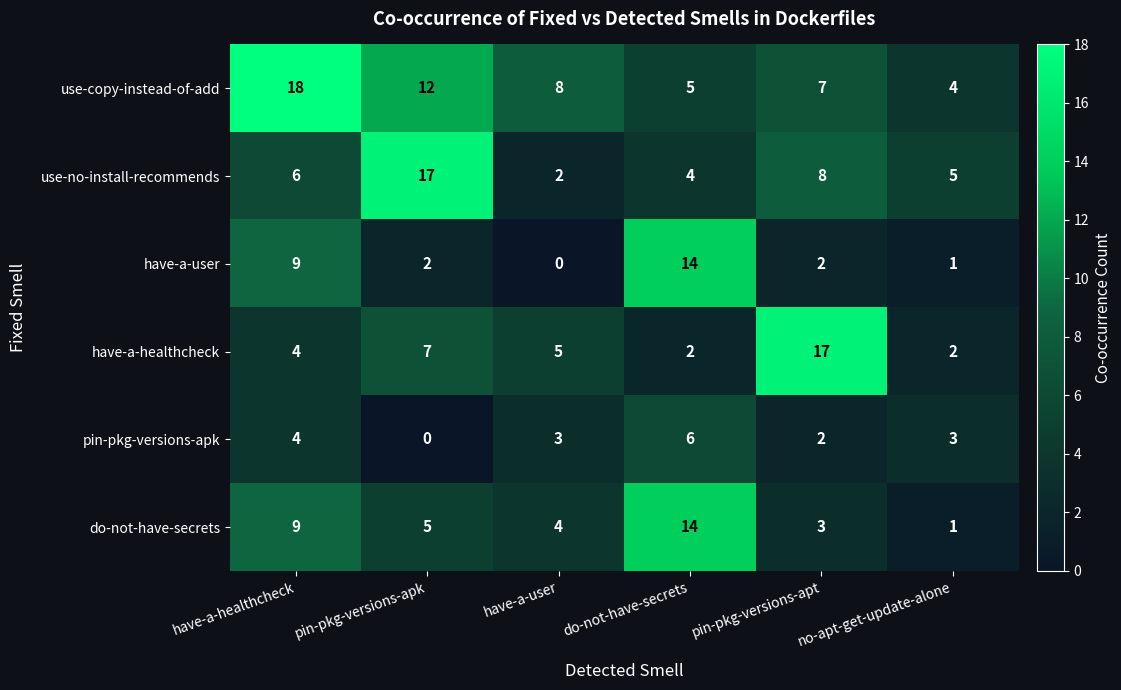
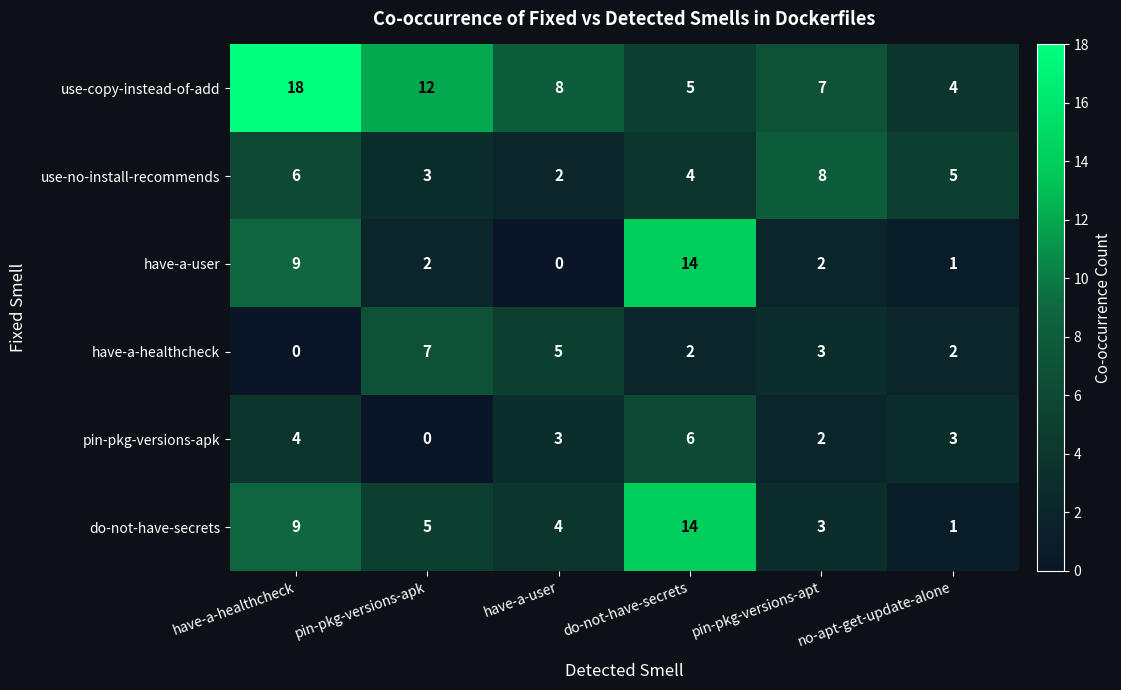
  {
    "use-copy-instead-of-add": {
      "have-a-healthcheck": 18,
      "pin-pkg-versions-apk": 12,
      "have-a-user": 8,
      "do-not-have-secrets": 5,
      "pin-pkg-versions-apt": 7,
      "no-apt-get-update-alone": 4
    },
    "use-no-install-recommends": {
      "have-a-healthcheck": 6,
-     "pin-pkg-versions-apk": 17,
+     "pin-pkg-versions-apk": 3,
      "have-a-user": 2,
      "do-not-have-secrets": 4,
      "pin-pkg-versions-apt": 8,
      "no-apt-get-update-alone": 5
    },
    "have-a-user": {
      "have-a-healthcheck": 9,
      "pin-pkg-versions-apk": 2,
      "have-a-user": 0,
      "do-not-have-secrets": 14,
      "pin-pkg-versions-apt": 2,
      "no-apt-get-update-alone": 1
    },
    "have-a-healthcheck": {
-     "have-a-healthcheck": 4,
+     "have-a-healthcheck": 0,
      "pin-pkg-versions-apk": 7,
      "have-a-user": 5,
      "do-not-have-secrets": 2,
-     "pin-pkg-versions-apt": 17,
+     "pin-pkg-versions-apt": 3,
      "no-apt-get-update-alone": 2
    },
    "pin-pkg-versions-apk": {
      "have-a-healthcheck": 4,
      "pin-pkg-versions-apk": 0,
      "have-a-user": 3,
      "do-not-have-secrets": 6,
      "pin-pkg-versions-apt": 2,
      "no-apt-get-update-alone": 3
    },
    "do-not-have-secrets": {
      "have-a-healthcheck": 9,
      "pin-pkg-versions-apk": 5,
      "have-a-user": 4,
      "do-not-have-secrets": 14,
      "pin-pkg-versions-apt": 3,
      "no-apt-get-update-alone": 1
    }
  }
